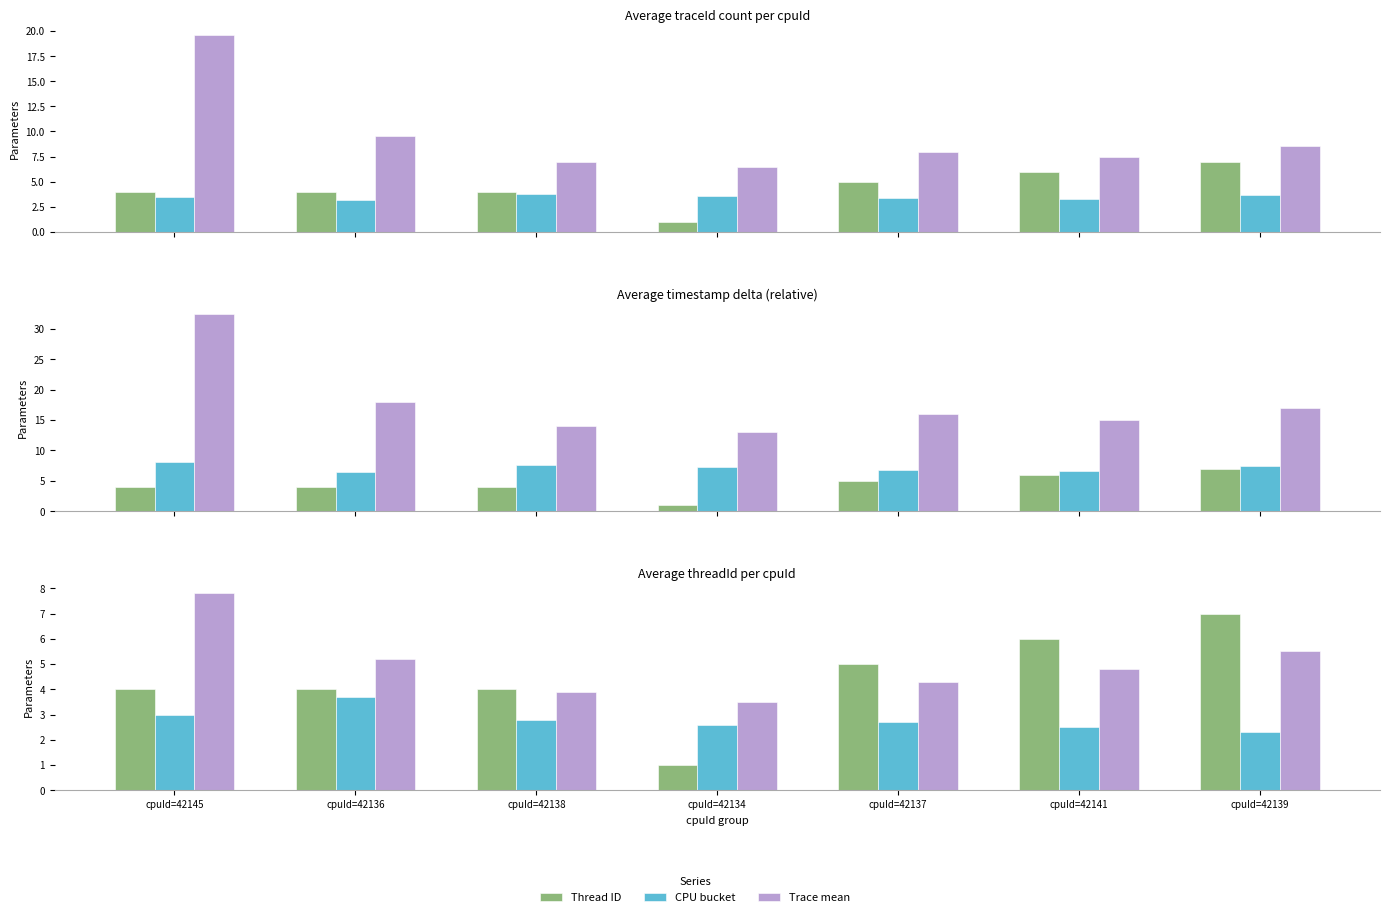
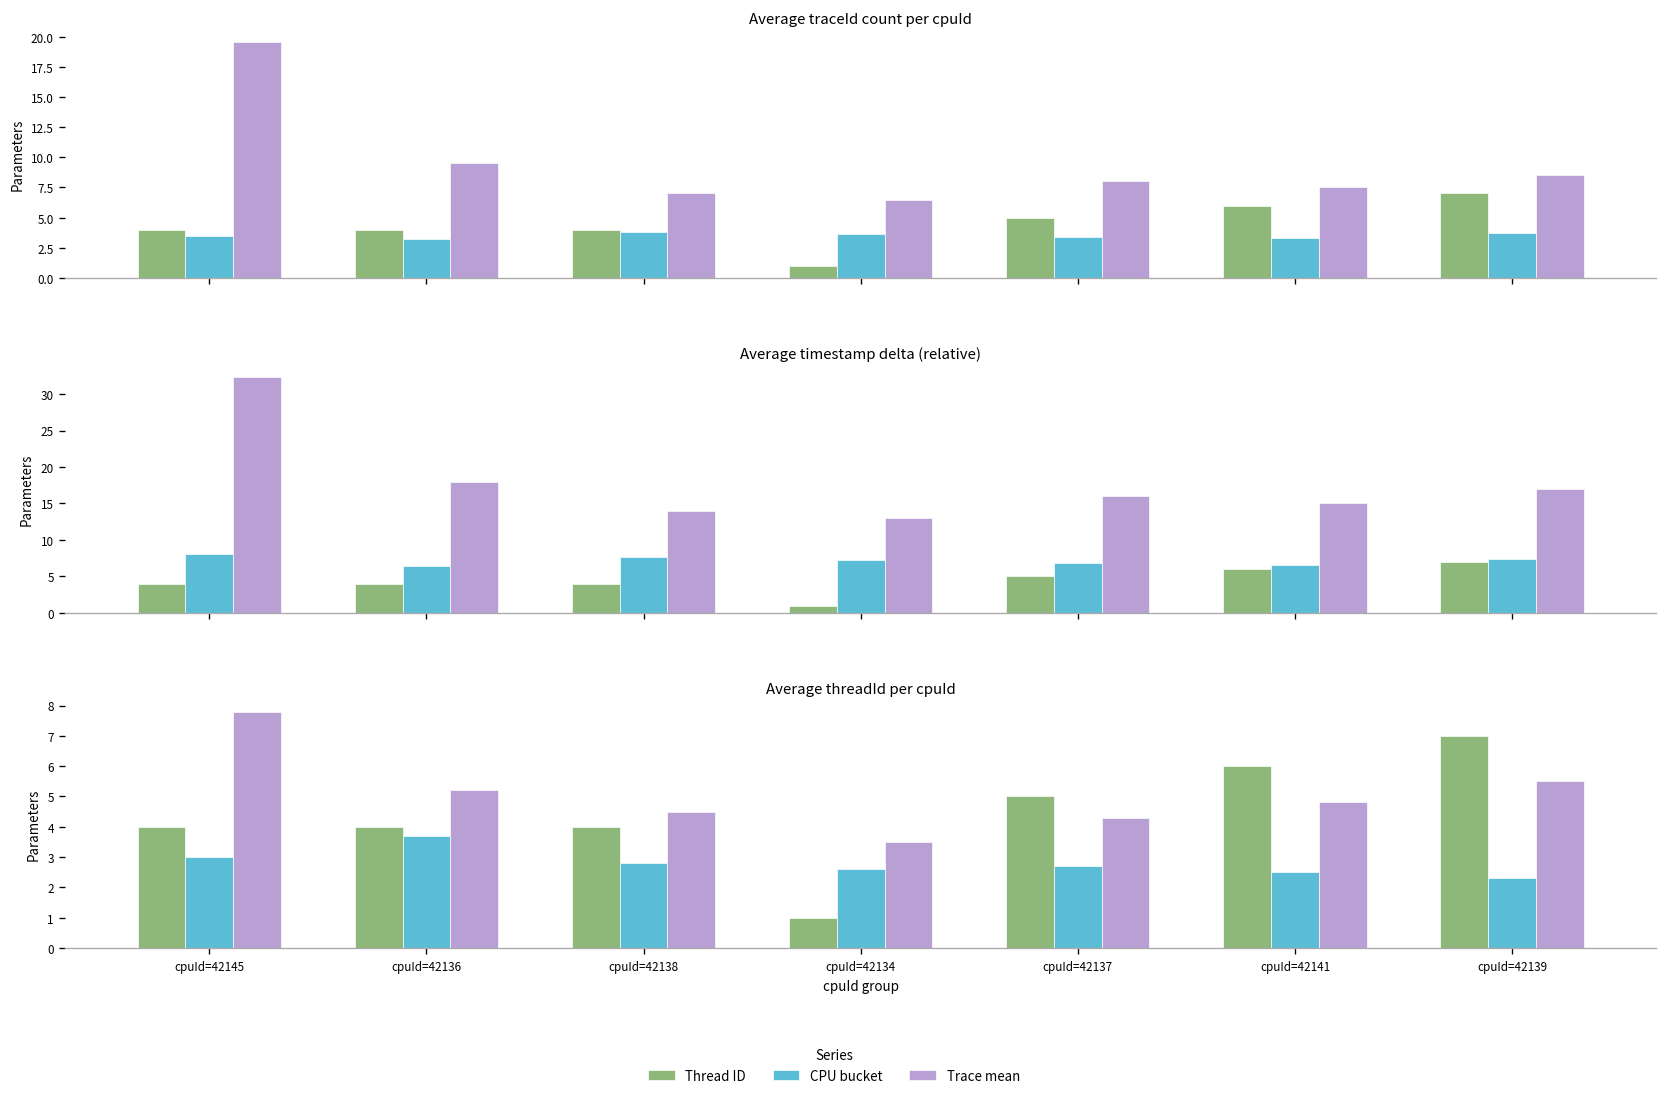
  {
    "Average threadId per cpuId": {
      "Thread ID": {
        "cpuId=42145": 4.0,
        "cpuId=42136": 4.0,
        "cpuId=42138": 4.0,
        "cpuId=42134": 1.0,
        "cpuId=42137": 5.0,
        "cpuId=42141": 6.0,
        "cpuId=42139": 7.0
      },
      "CPU bucket": {
        "cpuId=42145": 3.0,
        "cpuId=42136": 3.7,
        "cpuId=42138": 2.8,
        "cpuId=42134": 2.6,
        "cpuId=42137": 2.7,
        "cpuId=42141": 2.5,
        "cpuId=42139": 2.3
      },
      "Trace mean": {
        "cpuId=42145": 7.8,
        "cpuId=42136": 5.2,
-       "cpuId=42138": 3.9,
+       "cpuId=42138": 4.5,
        "cpuId=42134": 3.5,
        "cpuId=42137": 4.3,
        "cpuId=42141": 4.8,
        "cpuId=42139": 5.5
      }
    }
  }
